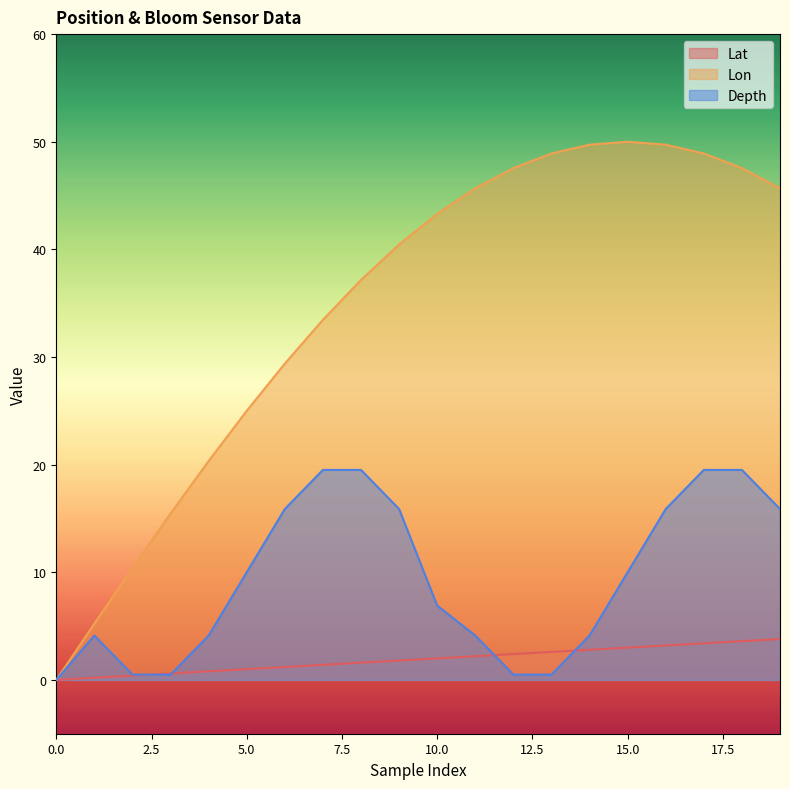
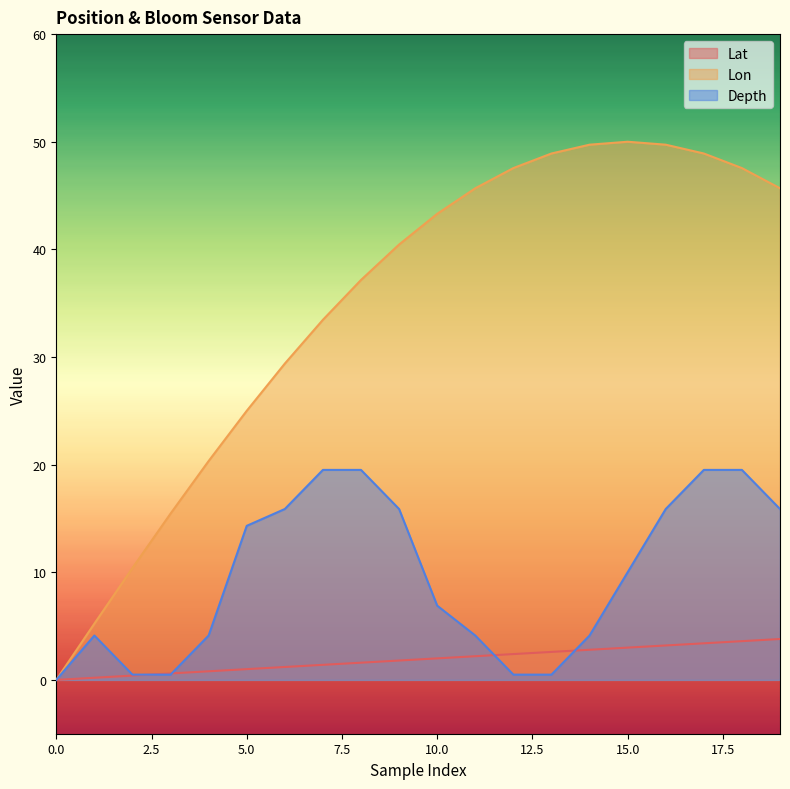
  {
    "Depth": {
-     "5.0": 10.0,
+     "5.0": 14.3,
      "10.0": 6.9,
      "15.0": 10.0
    }
  }
